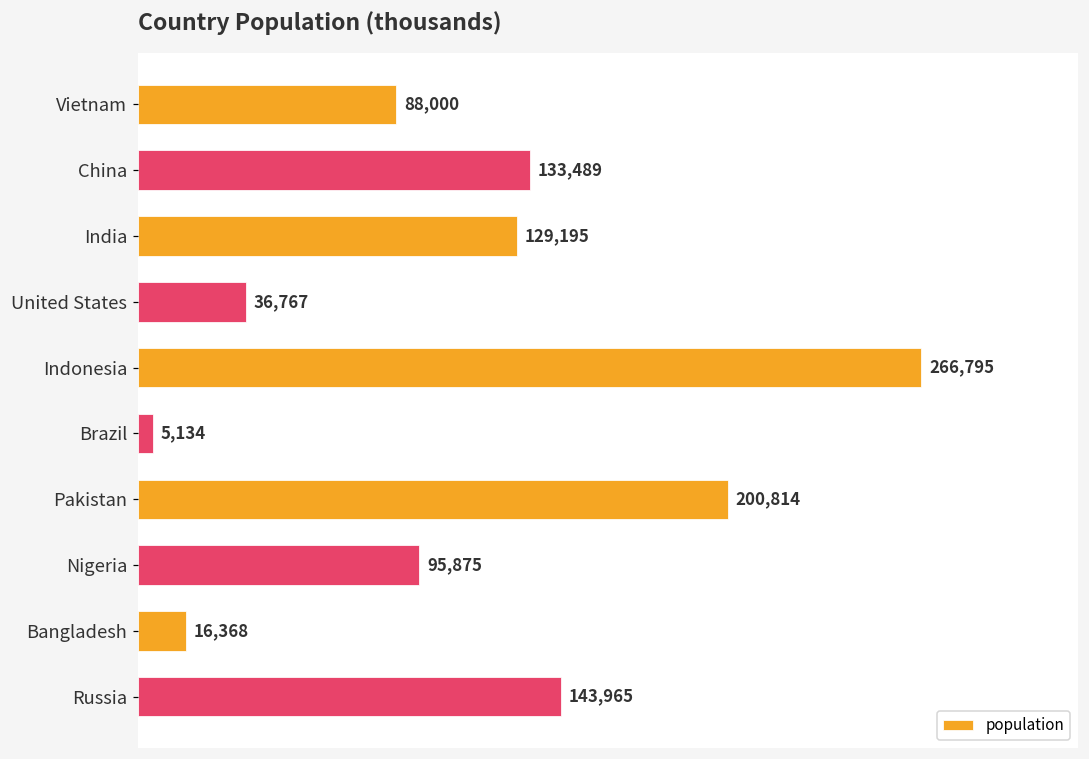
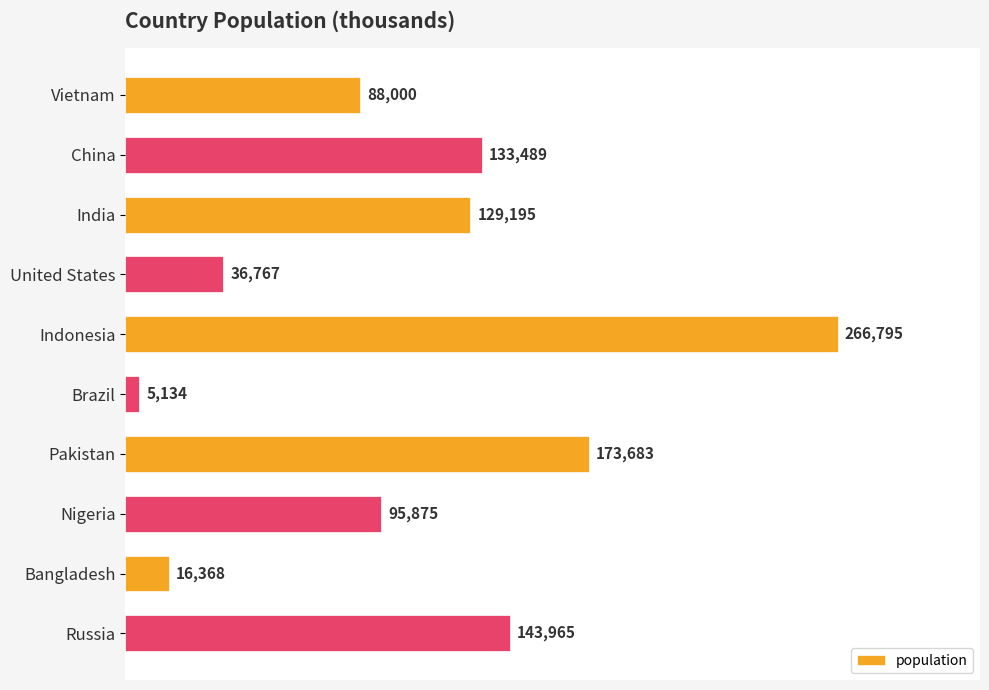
  {
    "Vietnam": "88,000",
    "China": "133,489",
    "India": "129,195",
    "United States": "36,767",
    "Indonesia": "266,795",
    "Brazil": "5,134",
-   "Pakistan": "200,814",
+   "Pakistan": "173,683",
    "Nigeria": "95,875",
    "Bangladesh": "16,368",
    "Russia": "143,965"
  }
